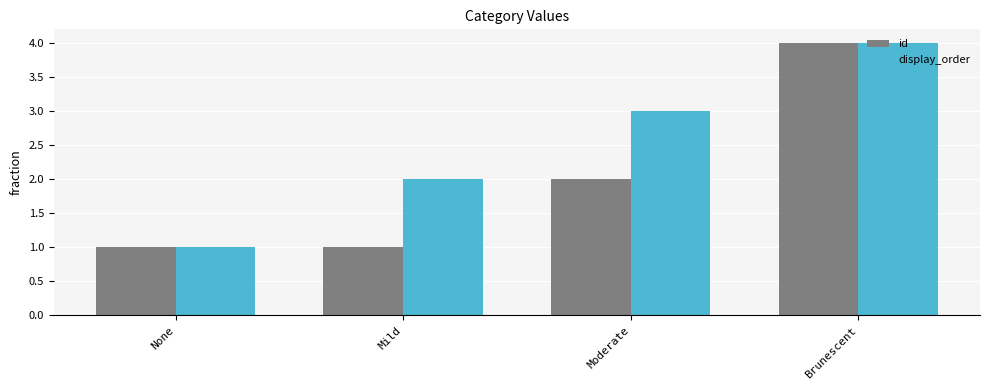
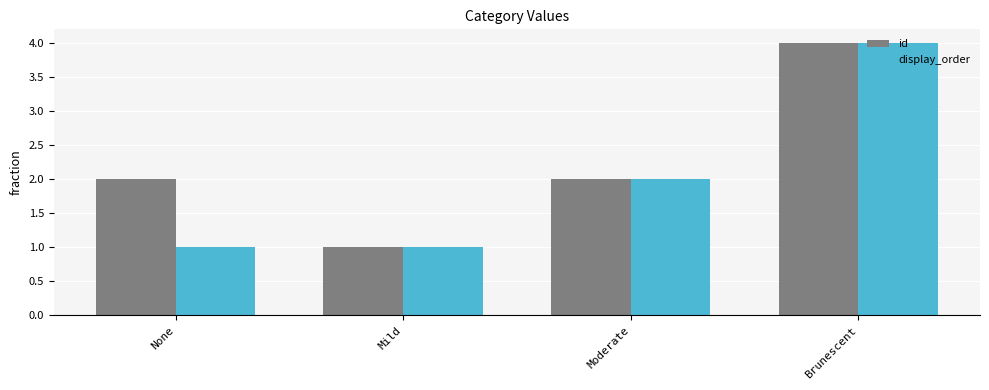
  {
    "id": {
-     "None": 1,
+     "None": 2,
      "Mild": 1,
      "Moderate": 2,
      "Brunescent": 4
    },
    "display_order": {
      "None": 1,
-     "Mild": 2,
-     "Moderate": 3,
+     "Mild": 1,
+     "Moderate": 2,
      "Brunescent": 4
    }
  }
